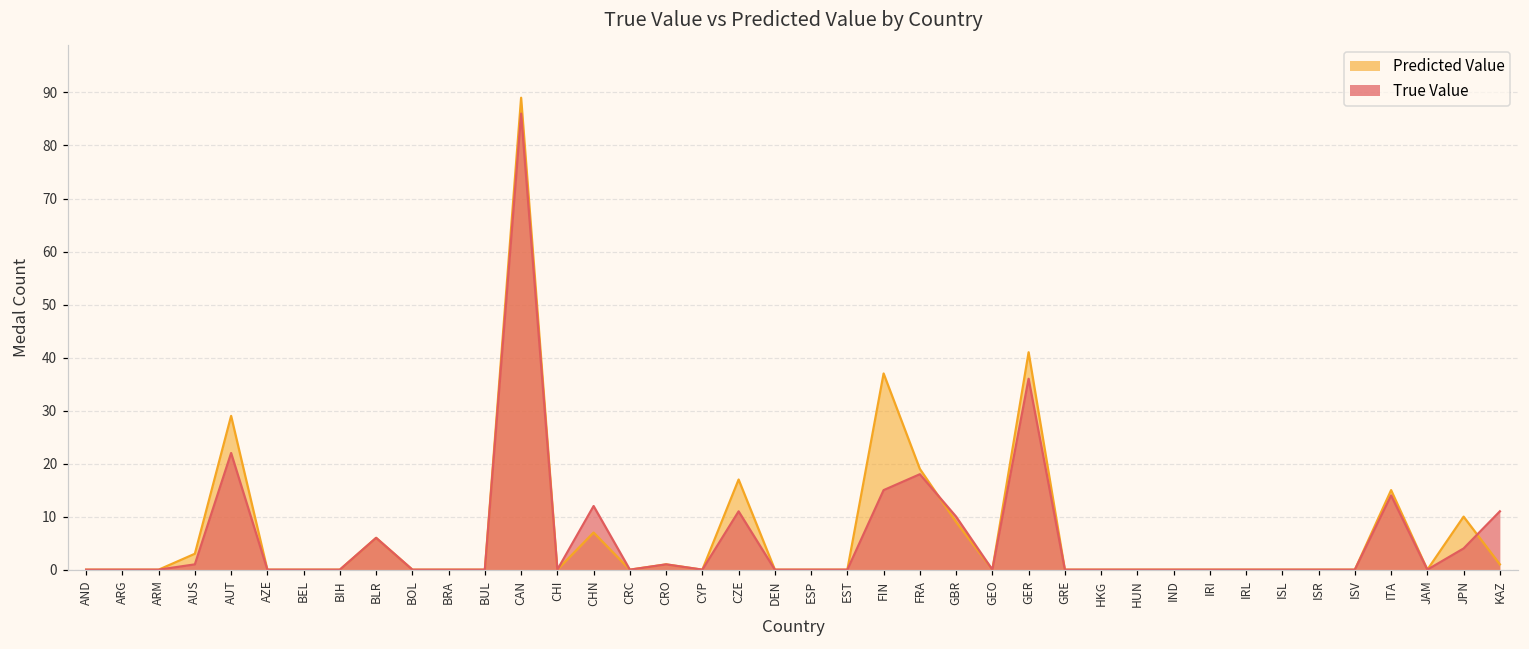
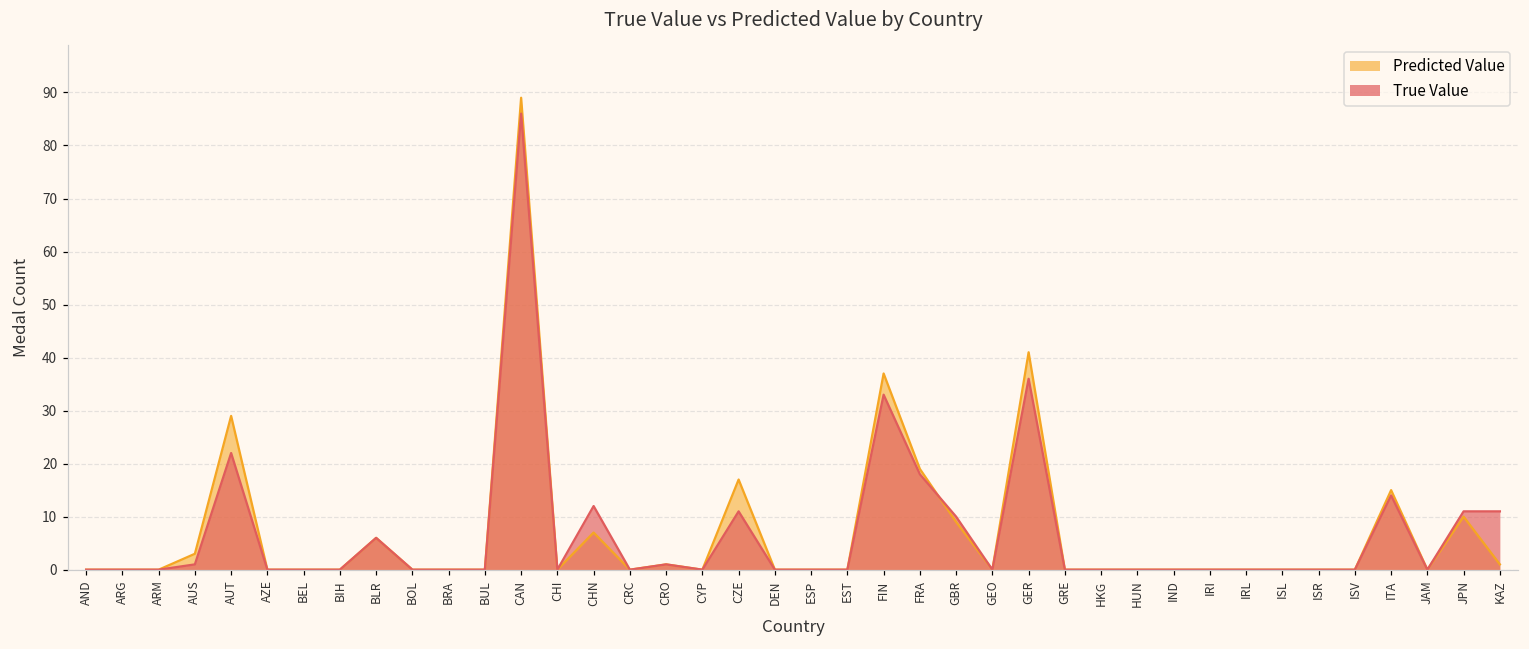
  {
    "Predicted Value": {
      "AUS": 3,
      "AUT": 29,
      "CAN": 89,
      "CHN": 7,
      "CZE": 17,
      "FIN": 37,
      "FRA": 19,
      "GBR": 9,
      "GER": 41,
      "ITA": 15,
      "JPN": 10,
      "KAZ": 1
    },
    "True Value": {
      "AUS": 1,
      "AUT": 22,
      "CAN": 86,
      "CHN": 12,
      "CZE": 11,
-     "FIN": 15,
+     "FIN": 33,
      "FRA": 18,
      "GBR": 10,
      "GER": 36,
      "ITA": 14,
-     "JPN": 4,
+     "JPN": 11,
      "KAZ": 11
    }
  }
